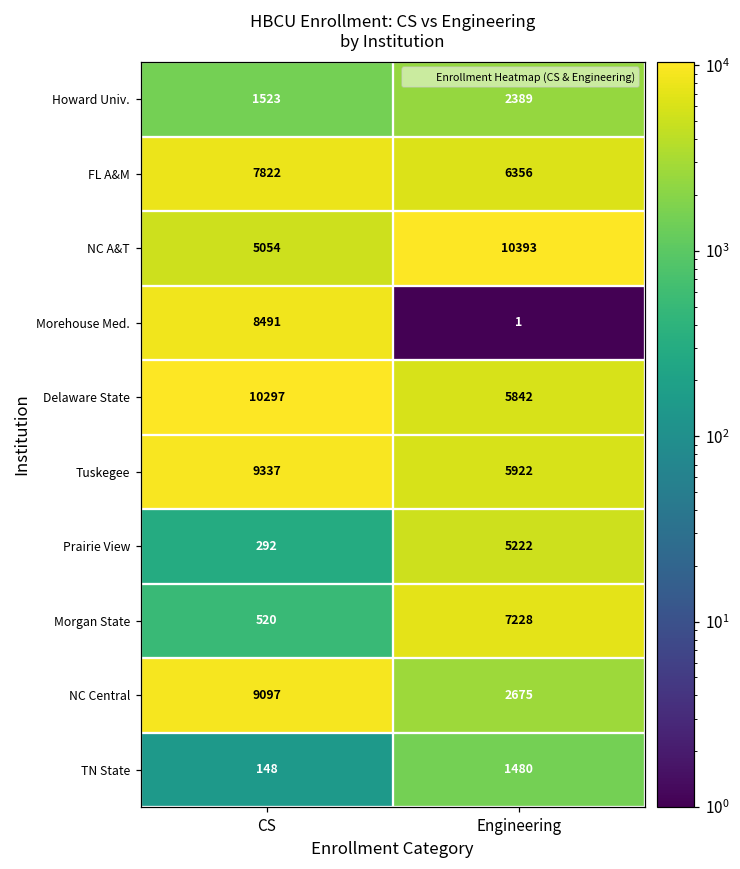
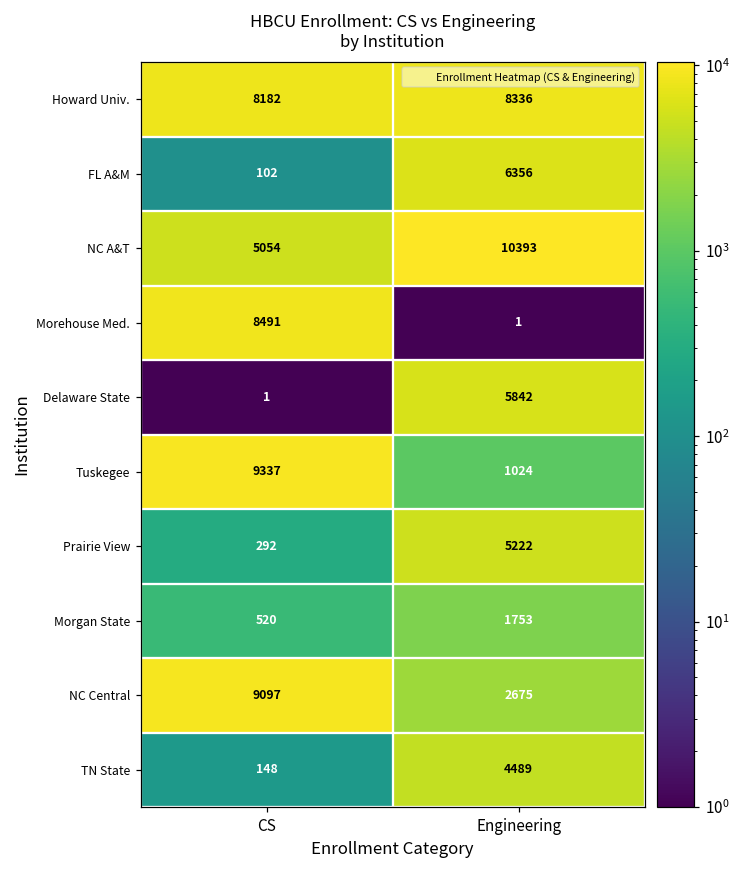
  {
    "Howard Univ.": {
-     "CS": 1523,
-     "Engineering": 2389
+     "CS": 8182,
+     "Engineering": 8336
    },
    "FL A&M": {
-     "CS": 7822,
+     "CS": 102,
      "Engineering": 6356
    },
    "NC A&T": {
      "CS": 5054,
      "Engineering": 10393
    },
    "Morehouse Med.": {
      "CS": 8491,
      "Engineering": 1
    },
    "Delaware State": {
-     "CS": 10297,
+     "CS": 1,
      "Engineering": 5842
    },
    "Tuskegee": {
      "CS": 9337,
-     "Engineering": 5922
+     "Engineering": 1024
    },
    "Prairie View": {
      "CS": 292,
      "Engineering": 5222
    },
    "Morgan State": {
      "CS": 520,
-     "Engineering": 7228
+     "Engineering": 1753
    },
    "NC Central": {
      "CS": 9097,
      "Engineering": 2675
    },
    "TN State": {
      "CS": 148,
-     "Engineering": 1480
+     "Engineering": 4489
    }
  }
